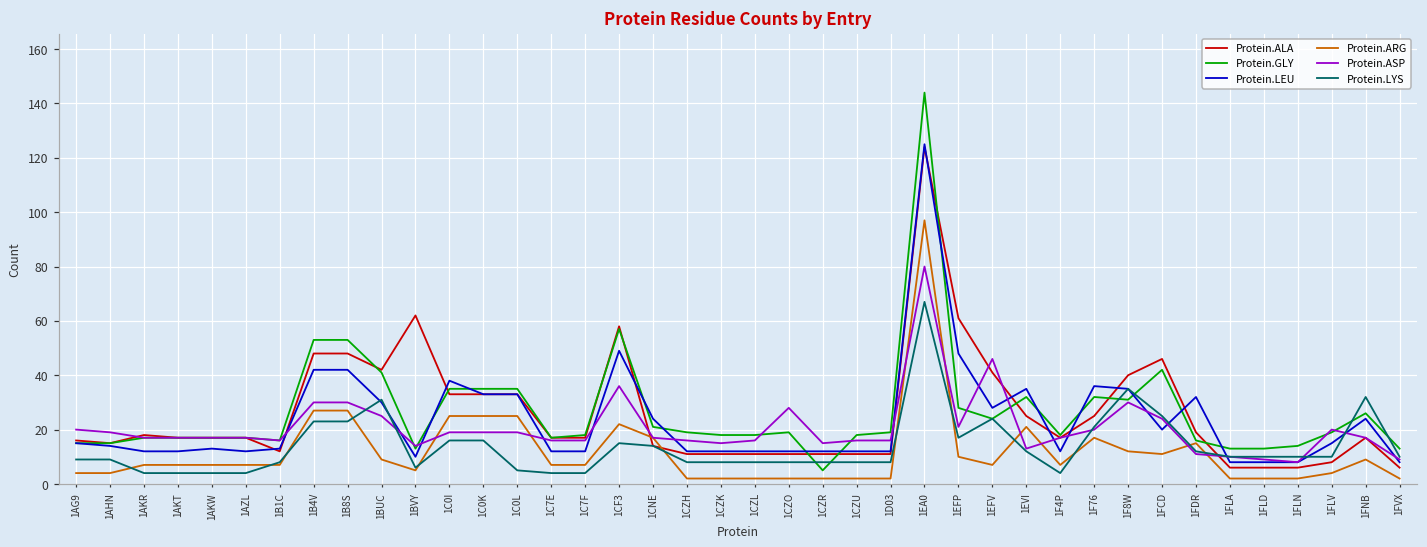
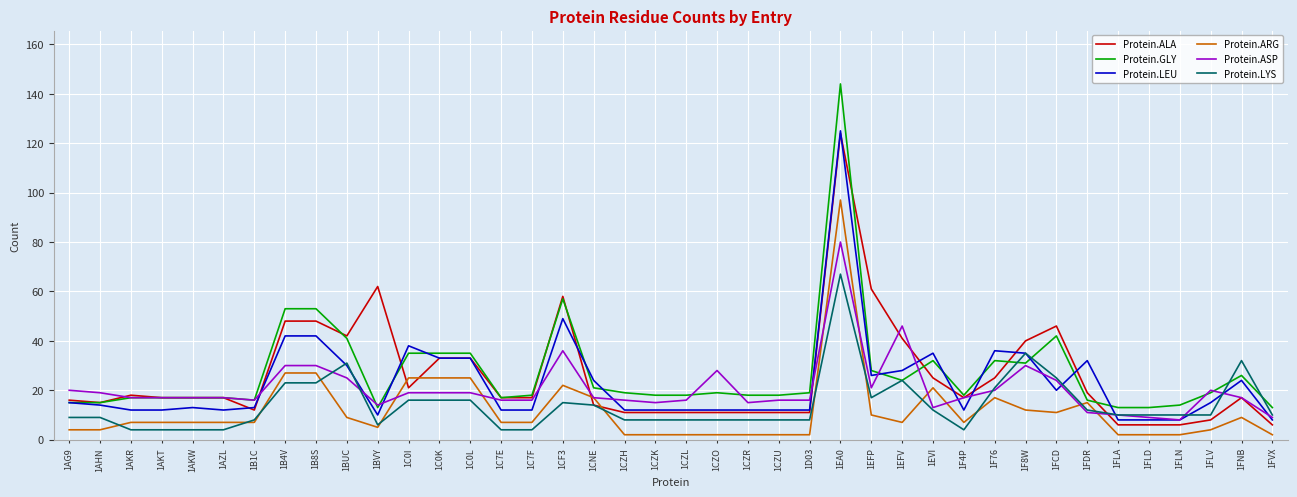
  {
    "Protein.ALA": {
      "1B4V": 48,
      "1B8S": 48,
      "1BVY": 62,
-     "1C0I": 33,
+     "1C0I": 21,
      "1EFP": 61,
      "1EFV": 41,
      "1EVI": 25,
      "1F76": 25,
      "1F8W": 40,
      "1FCD": 46,
      "1FDR": 19,
      "1FLA": 6,
      "1FLD": 6,
      "1FLN": 6,
      "1FLV": 8,
      "1FVX": 6
    },
    "Protein.GLY": {
      "1B4V": 53,
      "1B8S": 53,
      "1C0I": 35,
      "1C0K": 35,
      "1C0L": 35,
      "1CNE": 21,
      "1CZH": 19,
      "1CZK": 18,
      "1CZL": 18,
      "1CZO": 19,
-     "1CZR": 5,
+     "1CZR": 18,
      "1CZU": 18,
      "1D03": 19,
      "1EA0": 144,
      "1EFP": 28,
      "1EVI": 32,
      "1F76": 32,
      "1FCD": 42,
      "1FLA": 13,
      "1FLD": 13,
      "1FLN": 14,
      "1FNB": 26,
      "1FVX": 13
    },
    "Protein.LEU": {
      "1AKR": 12,
      "1AKT": 12,
      "1AKW": 13,
      "1AZL": 12,
      "1B4V": 42,
      "1B8S": 42,
      "1BVY": 10,
      "1C0I": 38,
      "1C7E": 12,
      "1C7F": 12,
      "1CF3": 49,
      "1CNE": 24,
-     "1EFP": 48,
+     "1EFP": 26,
      "1EFV": 28,
      "1EVI": 35,
      "1F4P": 12,
      "1F76": 36,
      "1FCD": 20,
      "1FDR": 32,
      "1FLA": 8,
      "1FLV": 15,
      "1FNB": 24
    },
    "Protein.ARG": {
      "1AG9": 4,
      "1AHN": 4,
      "1AKR": 7,
      "1AKT": 7,
      "1AKW": 7,
      "1AZL": 7,
      "1B4V": 27,
      "1B8S": 27,
      "1BUC": 9,
      "1C0I": 25,
      "1C0K": 25,
      "1C0L": 25,
      "1C7E": 7,
      "1C7F": 7,
      "1CF3": 22,
      "1CZH": 2,
      "1CZK": 2,
      "1CZL": 2,
      "1CZO": 2,
      "1CZR": 2,
      "1CZU": 2,
      "1D03": 2,
      "1EA0": 97,
      "1EFP": 10,
      "1EFV": 7,
      "1EVI": 21,
      "1F4P": 7,
      "1F76": 17,
      "1F8W": 12,
      "1FCD": 11,
      "1FLA": 2,
      "1FLD": 2,
      "1FLN": 2,
      "1FLV": 4,
      "1FNB": 9,
      "1FVX": 2
    },
    "Protein.ASP": {
      "1AG9": 20,
      "1AHN": 19,
      "1B4V": 30,
      "1B8S": 30,
      "1BUC": 25,
      "1C0I": 19,
      "1C0K": 19,
      "1C0L": 19,
      "1CF3": 36,
      "1CZH": 16,
      "1CZK": 15,
      "1CZL": 16,
      "1CZO": 28,
      "1CZR": 15,
      "1CZU": 16,
      "1D03": 16,
      "1EA0": 80,
      "1EFP": 21,
      "1EFV": 46
    },
    "Protein.LYS": {
      "1AG9": 9,
      "1AHN": 9,
      "1AKR": 4,
      "1AKT": 4,
      "1AKW": 4,
      "1AZL": 4,
      "1B4V": 23,
      "1B8S": 23,
      "1C0I": 16,
      "1C0K": 16,
-     "1C0L": 5,
+     "1C0L": 16,
      "1C7E": 4,
      "1C7F": 4,
      "1CF3": 15,
      "1CZH": 8,
      "1CZK": 8,
      "1CZL": 8,
      "1CZO": 8,
      "1CZR": 8,
      "1CZU": 8,
      "1D03": 8,
      "1EA0": 67,
      "1EFP": 17,
      "1F4P": 4,
      "1FLN": 10,
      "1FLV": 10,
      "1FNB": 32
    }
  }
